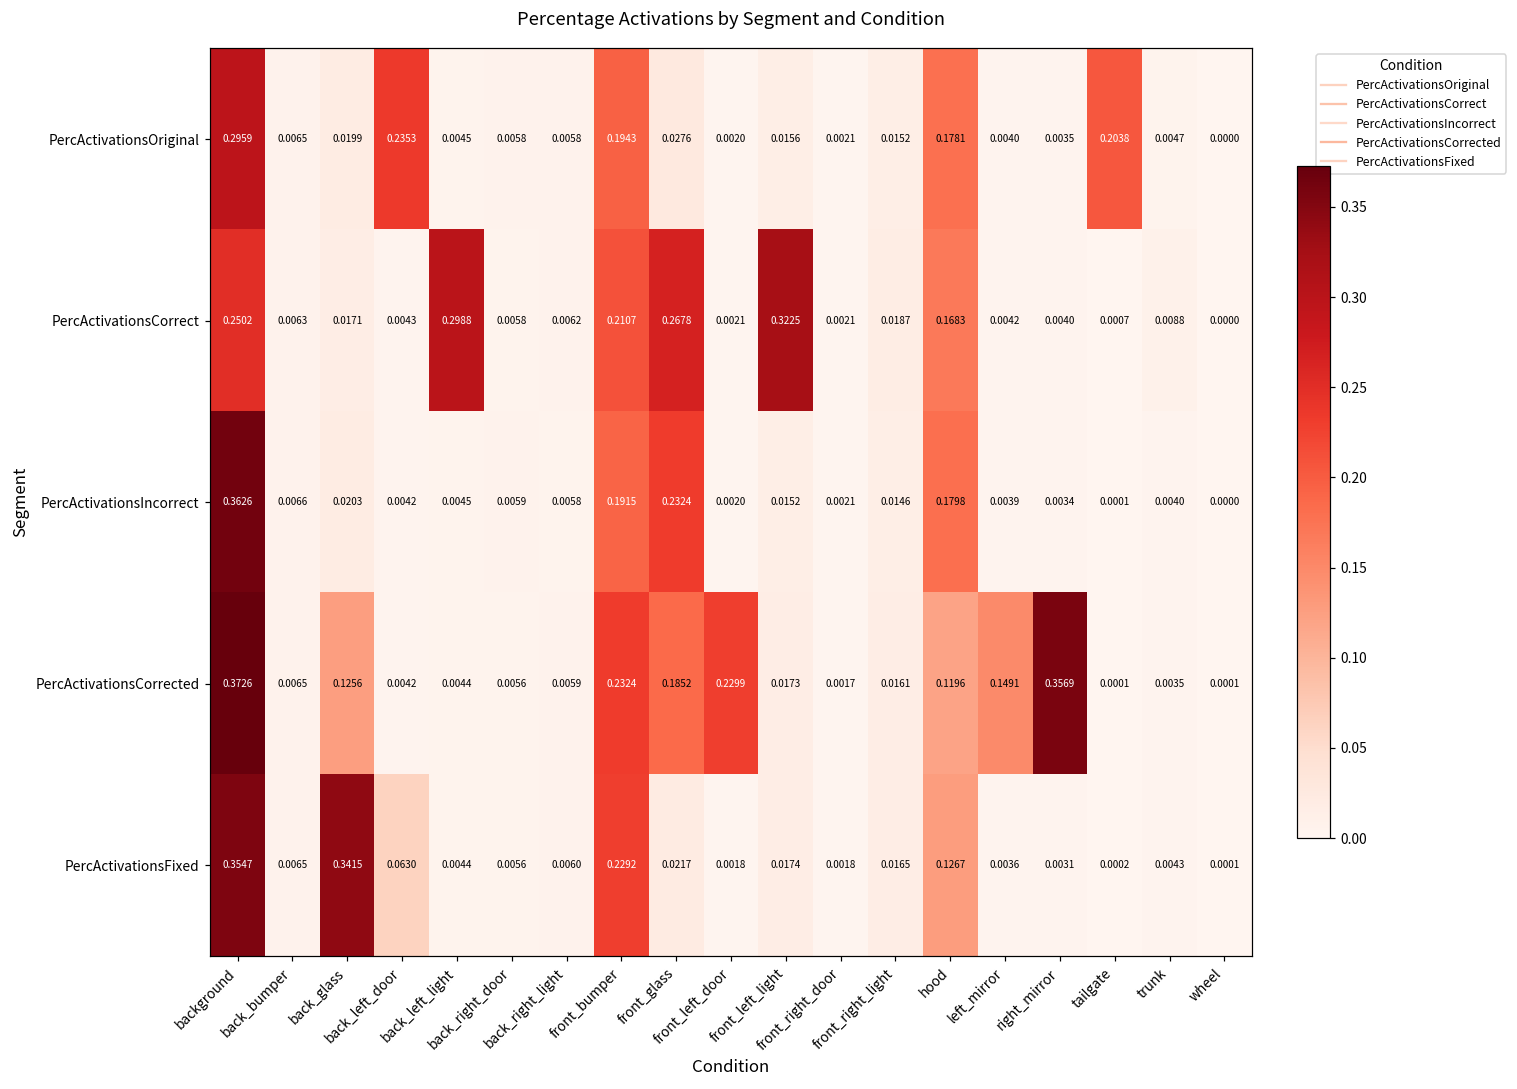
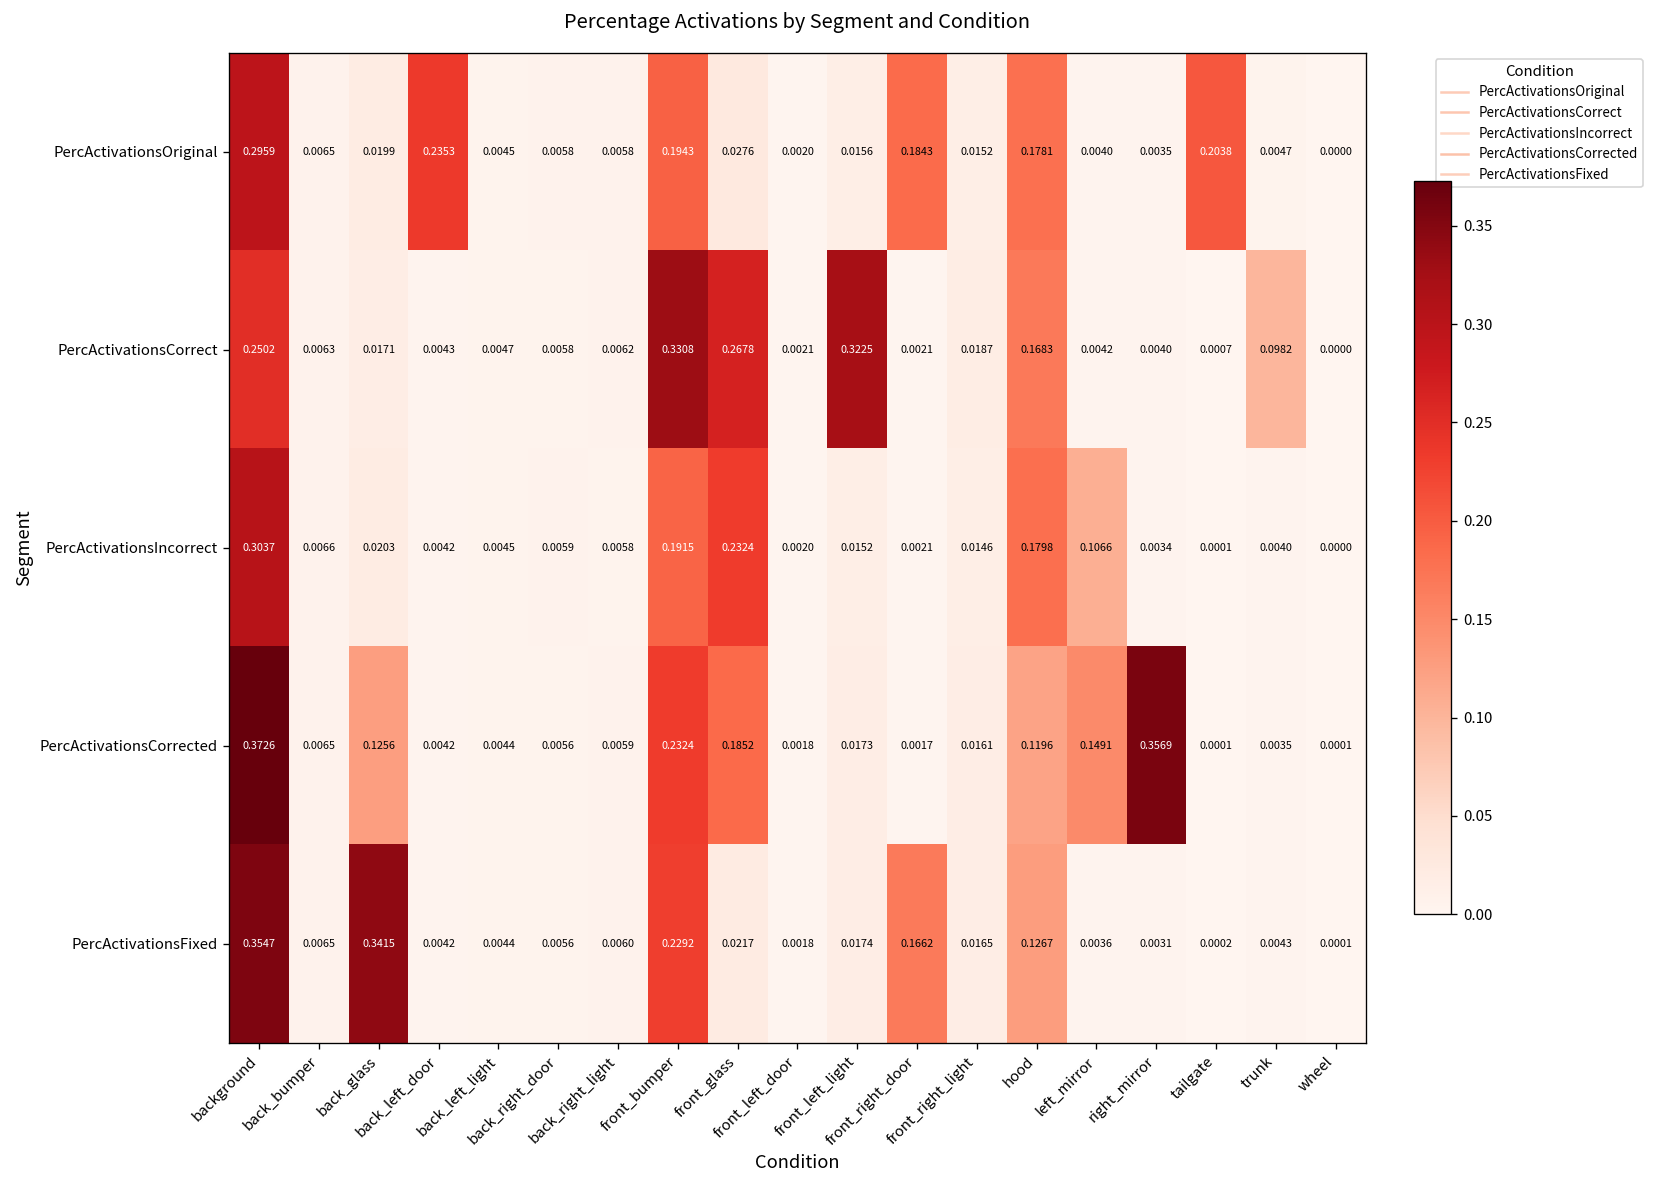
  {
    "PercActivationsOriginal": {
      "background": 0.2959,
      "back_bumper": 0.0065,
      "back_glass": 0.0199,
      "back_left_door": 0.2353,
      "back_left_light": 0.0045,
      "back_right_door": 0.0058,
      "back_right_light": 0.0058,
      "front_bumper": 0.1943,
      "front_glass": 0.0276,
      "front_left_door": 0.0020,
      "front_left_light": 0.0156,
-     "front_right_door": 0.0021,
+     "front_right_door": 0.1843,
      "front_right_light": 0.0152,
      "hood": 0.1781,
      "left_mirror": 0.0040,
      "right_mirror": 0.0035,
      "tailgate": 0.2038,
      "trunk": 0.0047,
      "wheel": 0.0000
    },
    "PercActivationsCorrect": {
      "background": 0.2502,
      "back_bumper": 0.0063,
      "back_glass": 0.0171,
      "back_left_door": 0.0043,
-     "back_left_light": 0.2988,
+     "back_left_light": 0.0047,
      "back_right_door": 0.0058,
      "back_right_light": 0.0062,
-     "front_bumper": 0.2107,
+     "front_bumper": 0.3308,
      "front_glass": 0.2678,
      "front_left_door": 0.0021,
      "front_left_light": 0.3225,
      "front_right_door": 0.0021,
      "front_right_light": 0.0187,
      "hood": 0.1683,
      "left_mirror": 0.0042,
      "right_mirror": 0.0040,
      "tailgate": 0.0007,
-     "trunk": 0.0088,
+     "trunk": 0.0982,
      "wheel": 0.0000
    },
    "PercActivationsIncorrect": {
-     "background": 0.3626,
+     "background": 0.3037,
      "back_bumper": 0.0066,
      "back_glass": 0.0203,
      "back_left_door": 0.0042,
      "back_left_light": 0.0045,
      "back_right_door": 0.0059,
      "back_right_light": 0.0058,
      "front_bumper": 0.1915,
      "front_glass": 0.2324,
      "front_left_door": 0.0020,
      "front_left_light": 0.0152,
      "front_right_door": 0.0021,
      "front_right_light": 0.0146,
      "hood": 0.1798,
-     "left_mirror": 0.0039,
+     "left_mirror": 0.1066,
      "right_mirror": 0.0034,
      "tailgate": 0.0001,
      "trunk": 0.0040,
      "wheel": 0.0000
    },
    "PercActivationsCorrected": {
      "background": 0.3726,
      "back_bumper": 0.0065,
      "back_glass": 0.1256,
      "back_left_door": 0.0042,
      "back_left_light": 0.0044,
      "back_right_door": 0.0056,
      "back_right_light": 0.0059,
      "front_bumper": 0.2324,
      "front_glass": 0.1852,
-     "front_left_door": 0.2299,
+     "front_left_door": 0.0018,
      "front_left_light": 0.0173,
      "front_right_door": 0.0017,
      "front_right_light": 0.0161,
      "hood": 0.1196,
      "left_mirror": 0.1491,
      "right_mirror": 0.3569,
      "tailgate": 0.0001,
      "trunk": 0.0035,
      "wheel": 0.0001
    },
    "PercActivationsFixed": {
      "background": 0.3547,
      "back_bumper": 0.0065,
      "back_glass": 0.3415,
-     "back_left_door": 0.0630,
+     "back_left_door": 0.0042,
      "back_left_light": 0.0044,
      "back_right_door": 0.0056,
      "back_right_light": 0.0060,
      "front_bumper": 0.2292,
      "front_glass": 0.0217,
      "front_left_door": 0.0018,
      "front_left_light": 0.0174,
-     "front_right_door": 0.0018,
+     "front_right_door": 0.1662,
      "front_right_light": 0.0165,
      "hood": 0.1267,
      "left_mirror": 0.0036,
      "right_mirror": 0.0031,
      "tailgate": 0.0002,
      "trunk": 0.0043,
      "wheel": 0.0001
    }
  }
